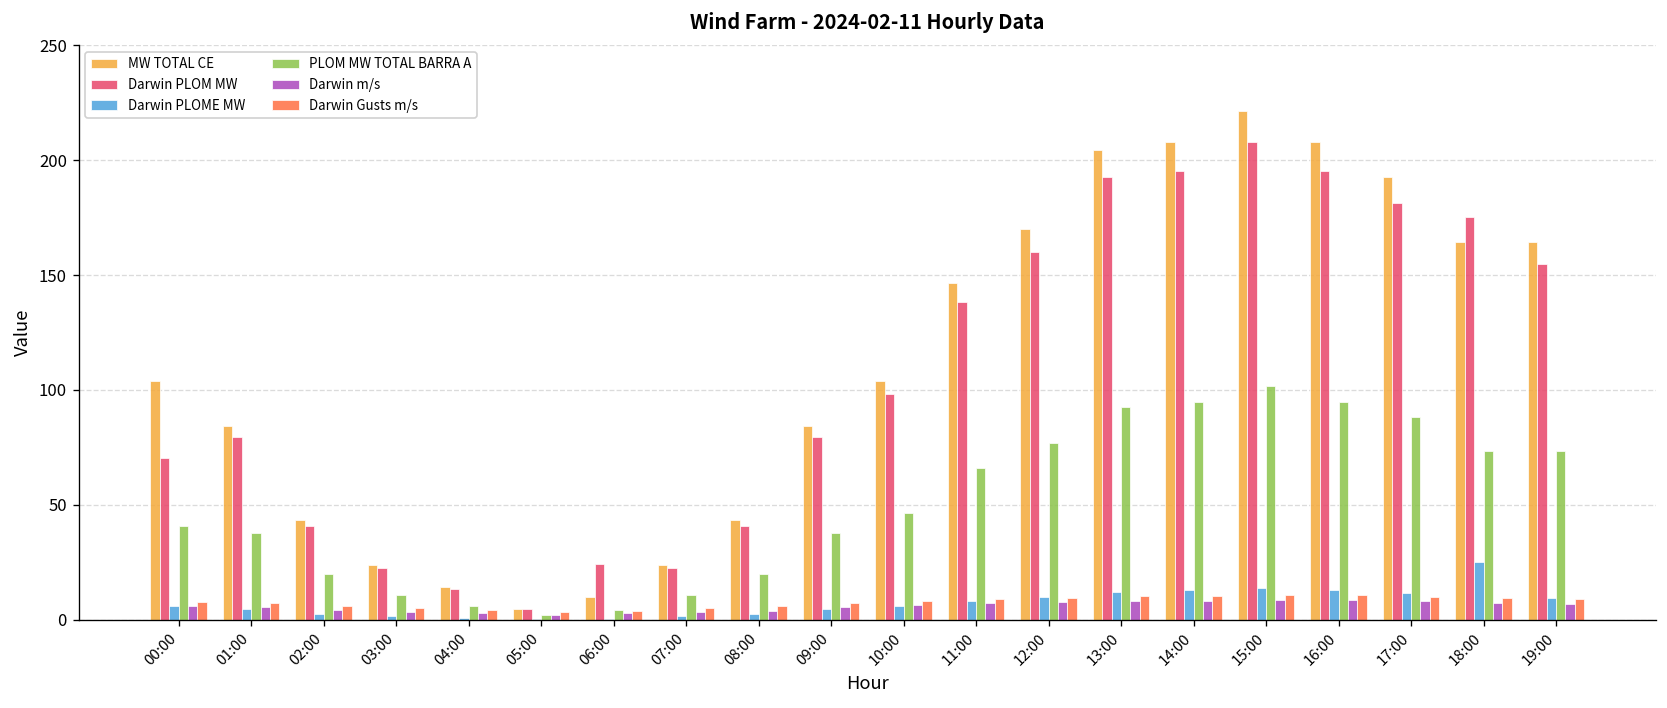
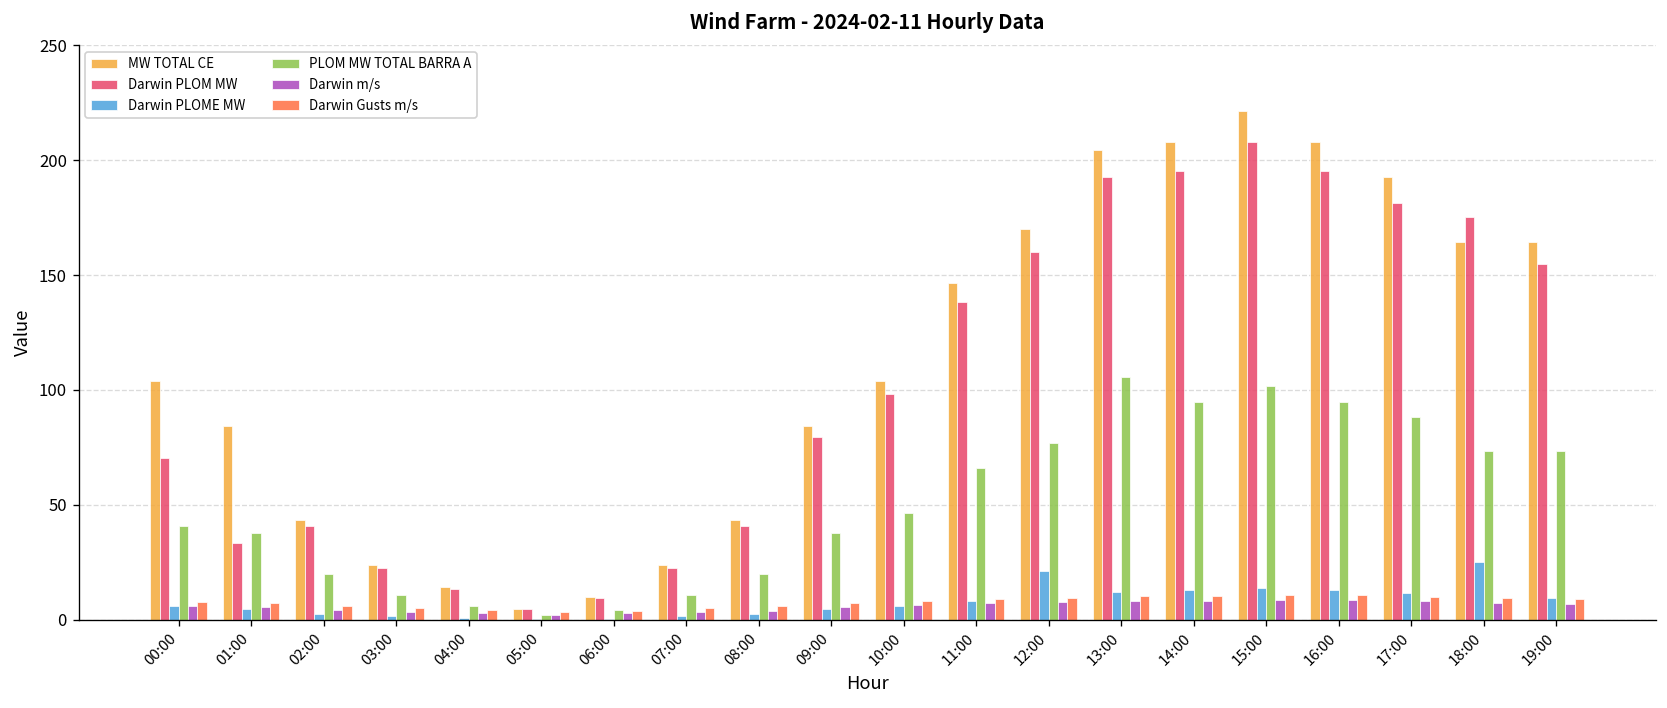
  {
    "Darwin PLOM MW": {
      "00:00": 71,
-     "01:00": 80,
+     "01:00": 33,
      "02:00": 41,
      "03:00": 23,
      "04:00": 14,
      "05:00": 5,
-     "06:00": 24,
+     "06:00": 9,
      "07:00": 23,
      "08:00": 41,
      "09:00": 80,
      "10:00": 98,
      "11:00": 138,
      "12:00": 160,
      "13:00": 193,
      "14:00": 195,
      "15:00": 208,
      "16:00": 195,
      "17:00": 181,
      "18:00": 175,
      "19:00": 155
    },
    "Darwin PLOME MW": {
      "00:00": 6,
      "01:00": 5,
      "02:00": 2,
      "03:00": 1,
      "07:00": 1,
      "08:00": 2,
      "09:00": 5,
      "10:00": 6,
      "11:00": 8,
-     "12:00": 10,
+     "12:00": 21,
      "13:00": 12,
      "14:00": 13,
      "15:00": 14,
      "16:00": 13,
      "17:00": 12,
      "18:00": 25,
      "19:00": 9
    },
    "PLOM MW TOTAL BARRA A": {
      "00:00": 41,
      "01:00": 38,
      "02:00": 20,
      "03:00": 11,
      "04:00": 6,
      "05:00": 2,
      "06:00": 4,
      "07:00": 11,
      "08:00": 20,
      "09:00": 38,
      "10:00": 47,
      "11:00": 66,
      "12:00": 77,
-     "13:00": 93,
+     "13:00": 106,
      "14:00": 95,
      "15:00": 102,
      "16:00": 95,
      "17:00": 88,
      "18:00": 73,
      "19:00": 73
    },
    "Darwin m/s": {
      "00:00": 6,
      "01:00": 5,
      "02:00": 4,
      "03:00": 3,
      "04:00": 3,
      "05:00": 2,
      "06:00": 3,
      "07:00": 4,
      "08:00": 4,
      "09:00": 5,
      "10:00": 6,
      "11:00": 7,
      "12:00": 8,
      "13:00": 8,
      "14:00": 8,
      "15:00": 9,
      "16:00": 8,
      "17:00": 8,
      "18:00": 7,
      "19:00": 7
    }
  }
